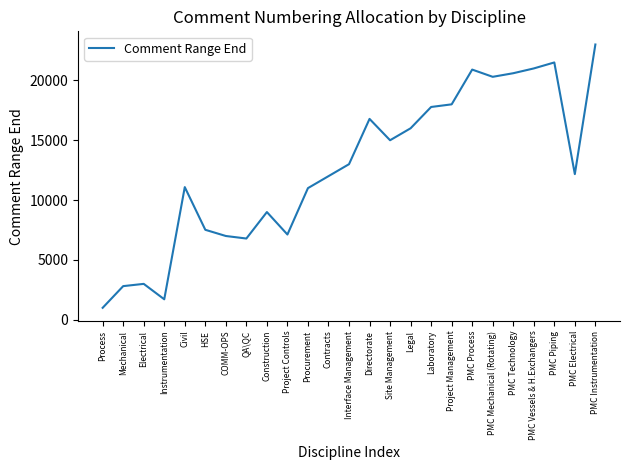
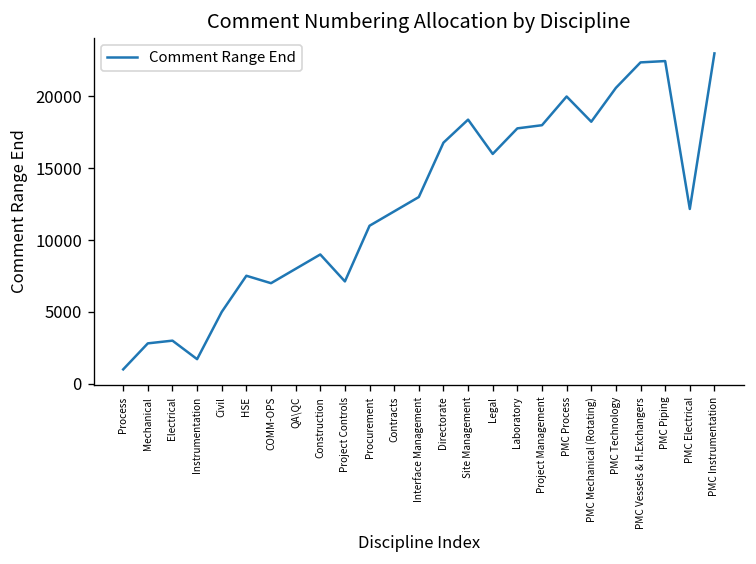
  {
    "Process": 1000,
    "Mechanical": 2800,
    "Electrical": 3000,
    "Instrumentation": 1700,
-   "Civil": 11100,
+   "Civil": 5000,
    "HSE": 7500,
    "COMM-OPS": 7000,
-   "QA\\QC": 6800,
+   "QA\\QC": 8000,
    "Construction": 9000,
    "Project Controls": 7100,
    "Procurement": 11000,
    "Contracts": 12000,
    "Interface Management": 13000,
    "Directorate": 16800,
-   "Site Management": 15000,
+   "Site Management": 18400,
    "Legal": 16000,
    "Laboratory": 17800,
    "Project Management": 18000,
-   "PMC Process": 20900,
-   "PMC Mechanical (Rotating)": 20300,
+   "PMC Process": 20000,
+   "PMC Mechanical (Rotating)": 18200,
    "PMC Technology": 20600,
-   "PMC Vessels & H.Exchangers": 21000,
-   "PMC Piping": 21500,
+   "PMC Vessels & H.Exchangers": 22400,
+   "PMC Piping": 22500,
    "PMC Electrical": 12200,
    "PMC Instrumentation": 23000
  }
